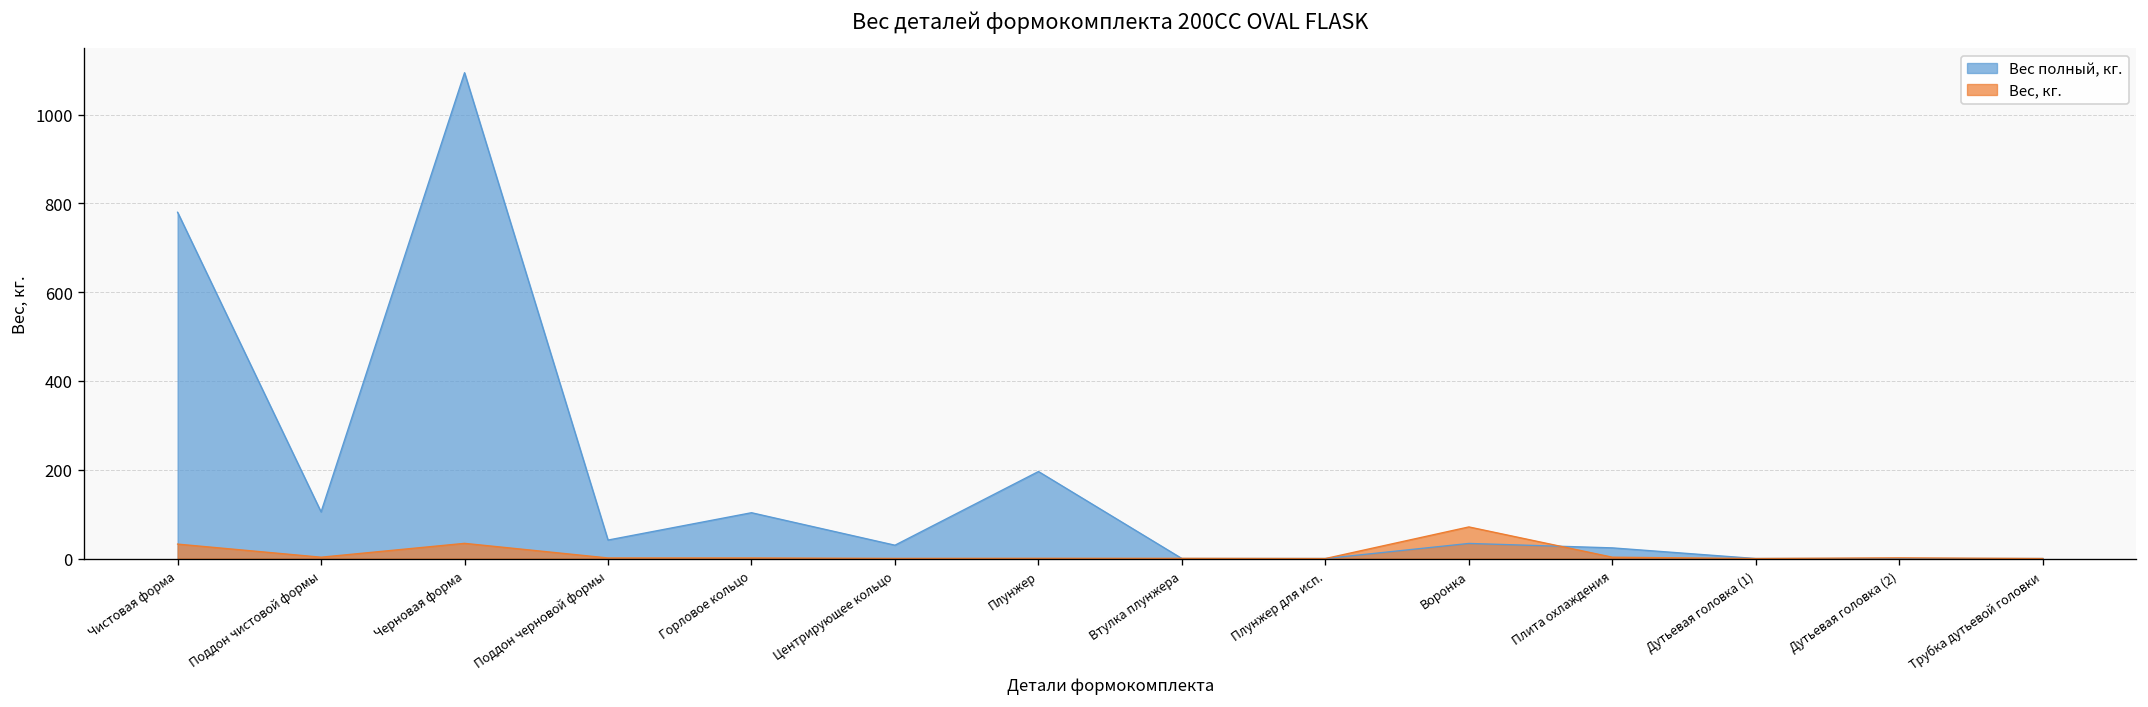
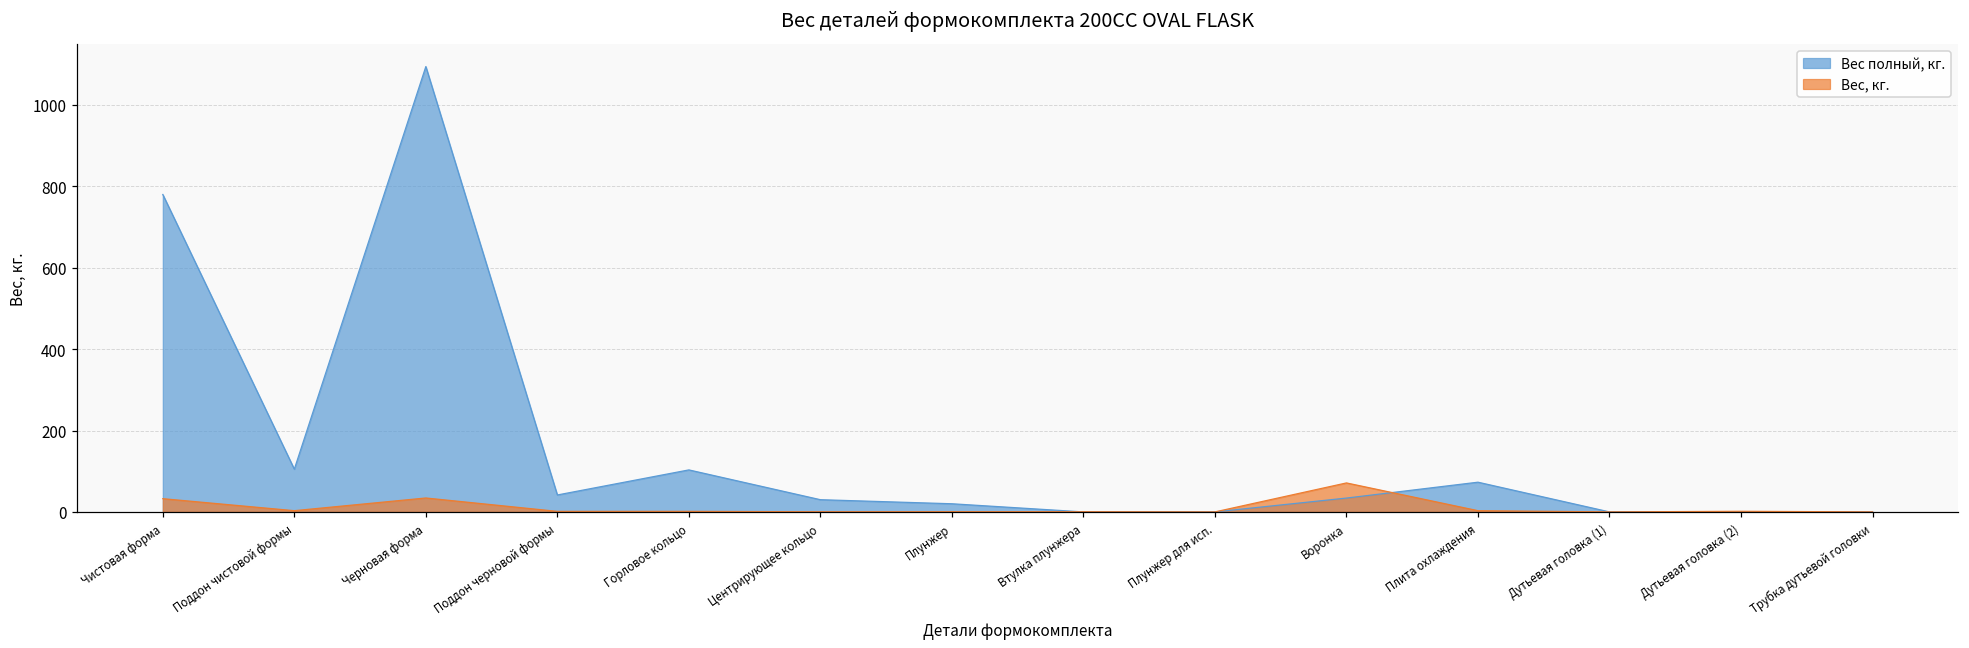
  {
    "Вес полный, кг.": {
      "Чистовая форма": 780,
      "Поддон чистовой формы": 110,
      "Черновая форма": 1090,
      "Поддон черновой формы": 40,
      "Горловое кольцо": 100,
      "Центрирующее кольцо": 30,
-     "Плунжер": 200,
+     "Плунжер": 20,
      "Воронка": 30,
-     "Плита охлаждения": 20
+     "Плита охлаждения": 70
    },
    "Вес, кг.": {
      "Чистовая форма": 30,
      "Поддон чистовой формы": 0,
      "Черновая форма": 30,
      "Поддон черновой формы": 0,
      "Горловое кольцо": 0,
      "Центрирующее кольцо": 0,
      "Плунжер": 0,
      "Воронка": 70,
      "Плита охлаждения": 0
    }
  }
